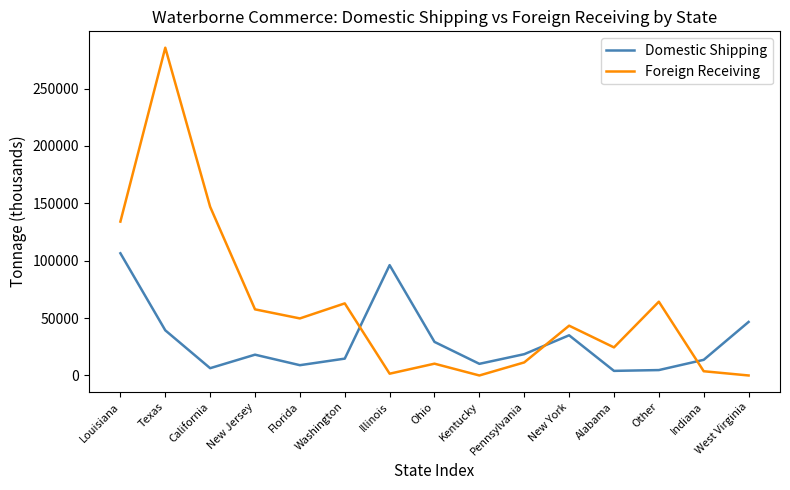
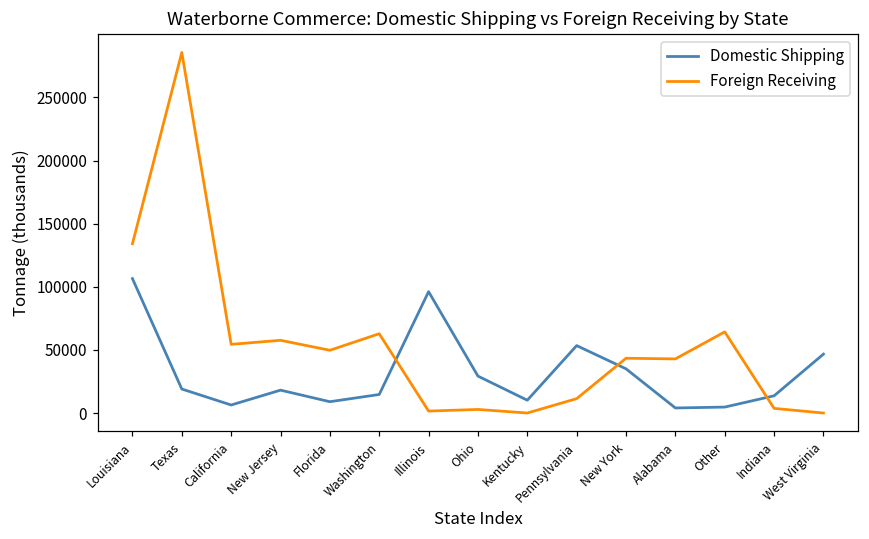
  {
    "Domestic Shipping": {
      "Louisiana": 106000,
-     "Texas": 39000,
+     "Texas": 19000,
      "California": 6000,
      "New Jersey": 18000,
      "Florida": 9000,
      "Washington": 15000,
      "Illinois": 96000,
      "Ohio": 29000,
      "Kentucky": 10000,
-     "Pennsylvania": 19000,
+     "Pennsylvania": 53000,
      "New York": 35000,
      "Alabama": 4000,
      "Other": 5000,
      "Indiana": 14000,
      "West Virginia": 47000
    },
    "Foreign Receiving": {
      "Louisiana": 134000,
      "Texas": 286000,
-     "California": 147000,
+     "California": 54000,
      "New Jersey": 58000,
      "Florida": 50000,
      "Washington": 63000,
      "Illinois": 2000,
-     "Ohio": 10000,
+     "Ohio": 3000,
      "Kentucky": 0,
      "Pennsylvania": 11000,
      "New York": 43000,
-     "Alabama": 24000,
+     "Alabama": 43000,
      "Other": 64000,
      "Indiana": 4000,
      "West Virginia": 0
    }
  }
